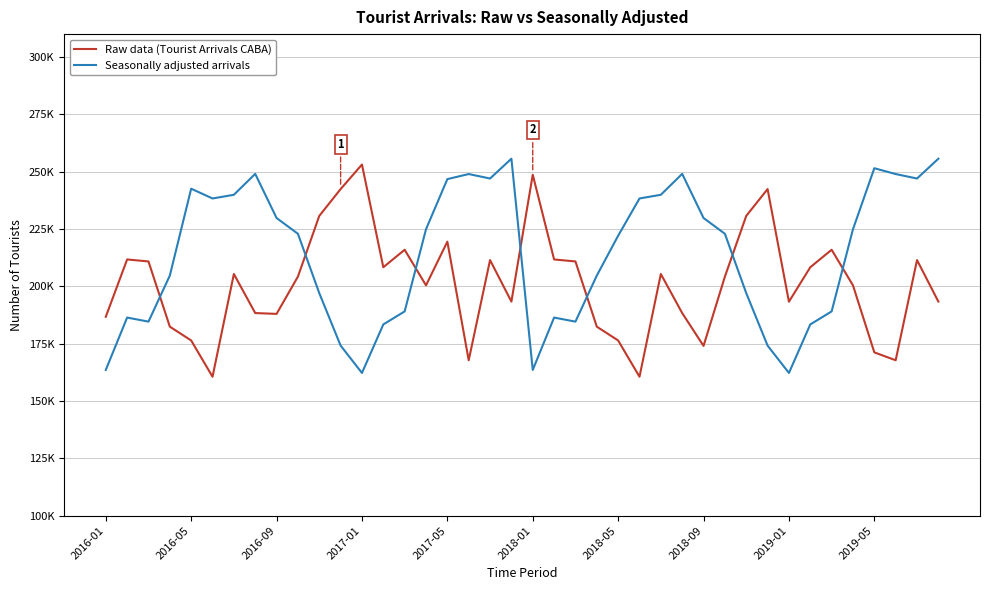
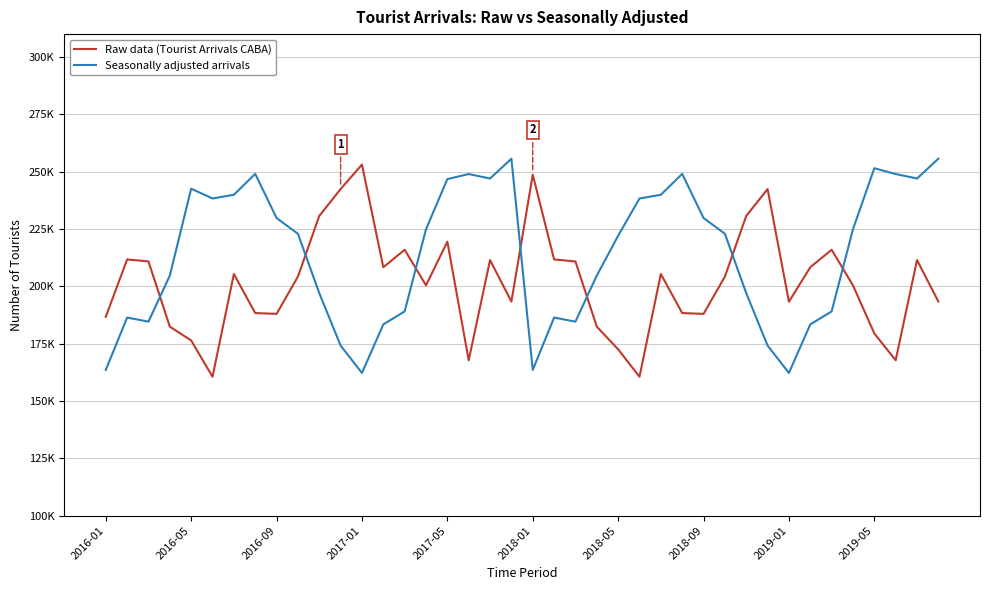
  {
    "Raw data (Tourist Arrivals CABA)": {
      "2016-01": 187000,
      "2016-05": 176000,
      "2016-09": 188000,
      "2017-01": 253000,
      "2017-05": 219000,
-     "2018-05": 176000,
-     "2018-09": 174000,
+     "2018-05": 173000,
+     "2018-09": 188000,
      "2019-01": 193000,
-     "2019-05": 171000
+     "2019-05": 179000
    },
    "Seasonally adjusted arrivals": {
      "2016-01": 164000,
      "2016-05": 243000,
      "2016-09": 230000,
      "2017-01": 162000,
      "2017-05": 247000,
      "2018-01": 164000,
      "2018-05": 222000,
      "2018-09": 230000,
      "2019-01": 162000,
      "2019-05": 252000
    }
  }
